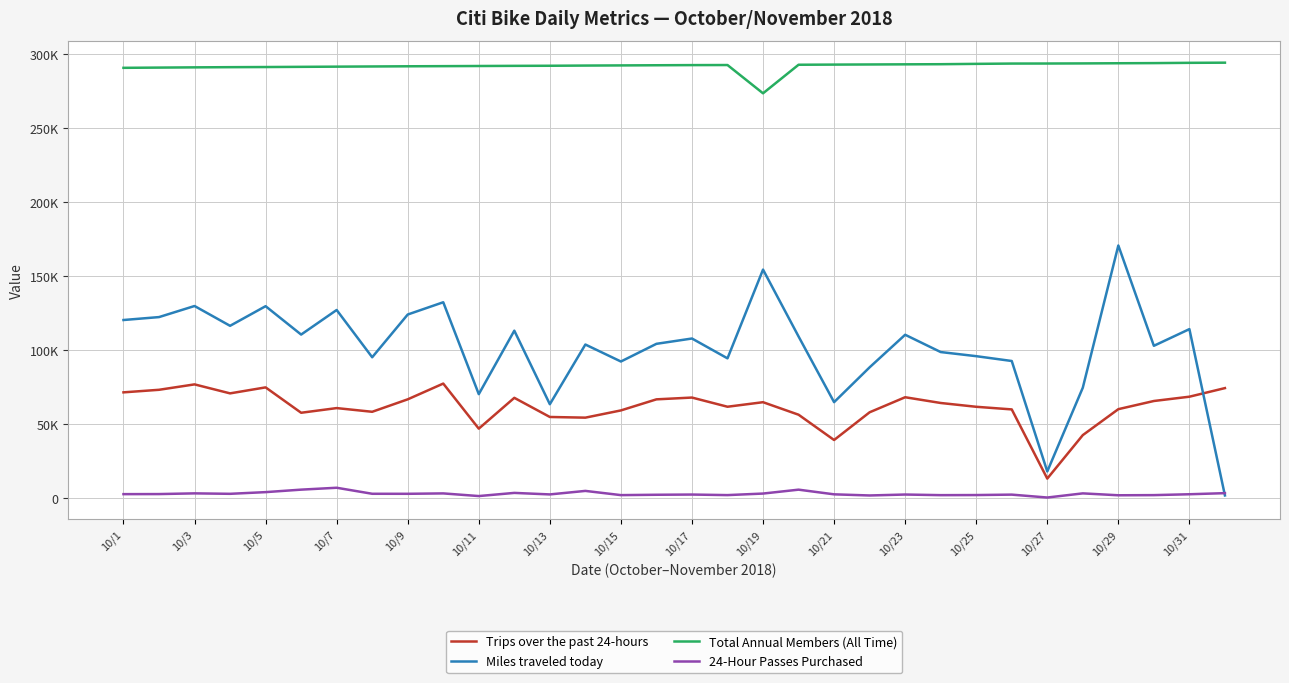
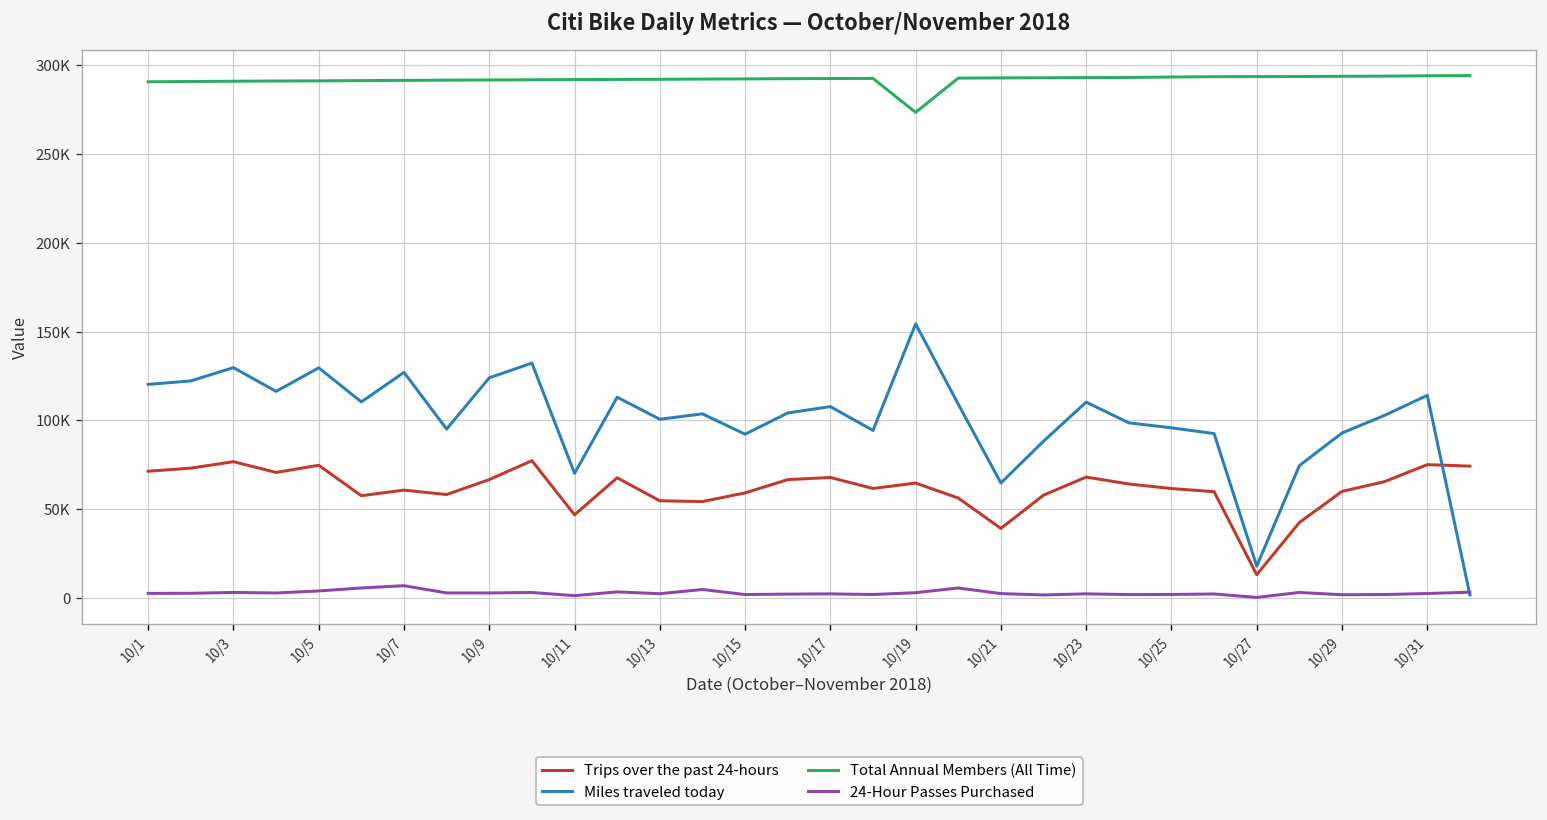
  {
    "Trips over the past 24-hours": {
      "10/1": 71000,
      "10/3": 77000,
      "10/5": 75000,
      "10/7": 61000,
      "10/9": 67000,
      "10/11": 47000,
      "10/13": 55000,
      "10/15": 59000,
      "10/17": 68000,
      "10/19": 65000,
      "10/21": 39000,
      "10/23": 68000,
      "10/25": 62000,
      "10/27": 13000,
      "10/29": 60000,
-     "10/31": 68000
+     "10/31": 75000
    },
    "Miles traveled today": {
      "10/1": 120000,
      "10/3": 130000,
      "10/5": 130000,
      "10/7": 127000,
      "10/9": 124000,
      "10/11": 70000,
-     "10/13": 63000,
+     "10/13": 101000,
      "10/15": 92000,
      "10/17": 108000,
      "10/19": 154000,
      "10/21": 65000,
      "10/23": 110000,
      "10/25": 96000,
      "10/27": 18000,
-     "10/29": 171000,
+     "10/29": 93000,
      "10/31": 114000
    },
    "Total Annual Members (All Time)": {
      "10/1": 291000,
      "10/3": 291000,
      "10/5": 291000,
      "10/7": 291000,
      "10/9": 292000,
      "10/11": 292000,
      "10/13": 292000,
      "10/15": 292000,
      "10/17": 292000,
      "10/19": 273000,
      "10/21": 293000,
      "10/23": 293000,
      "10/25": 293000,
      "10/27": 294000,
      "10/29": 294000,
      "10/31": 294000
    },
    "24-Hour Passes Purchased": {
      "10/1": 3000,
      "10/3": 3000,
      "10/5": 4000,
      "10/7": 7000,
      "10/9": 3000,
      "10/11": 1000,
      "10/13": 2000,
      "10/15": 2000,
      "10/17": 2000,
      "10/19": 3000,
      "10/21": 2000,
      "10/23": 2000,
      "10/25": 2000,
      "10/27": 0,
      "10/29": 2000,
      "10/31": 3000
    }
  }
